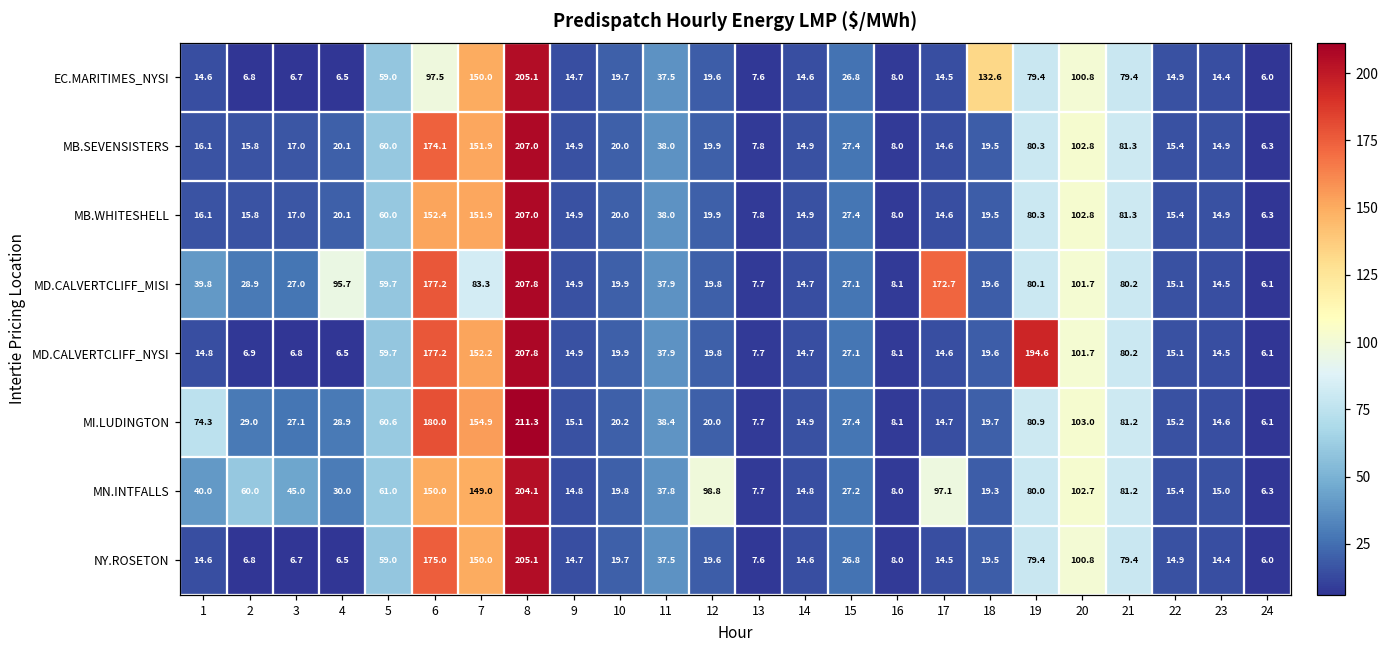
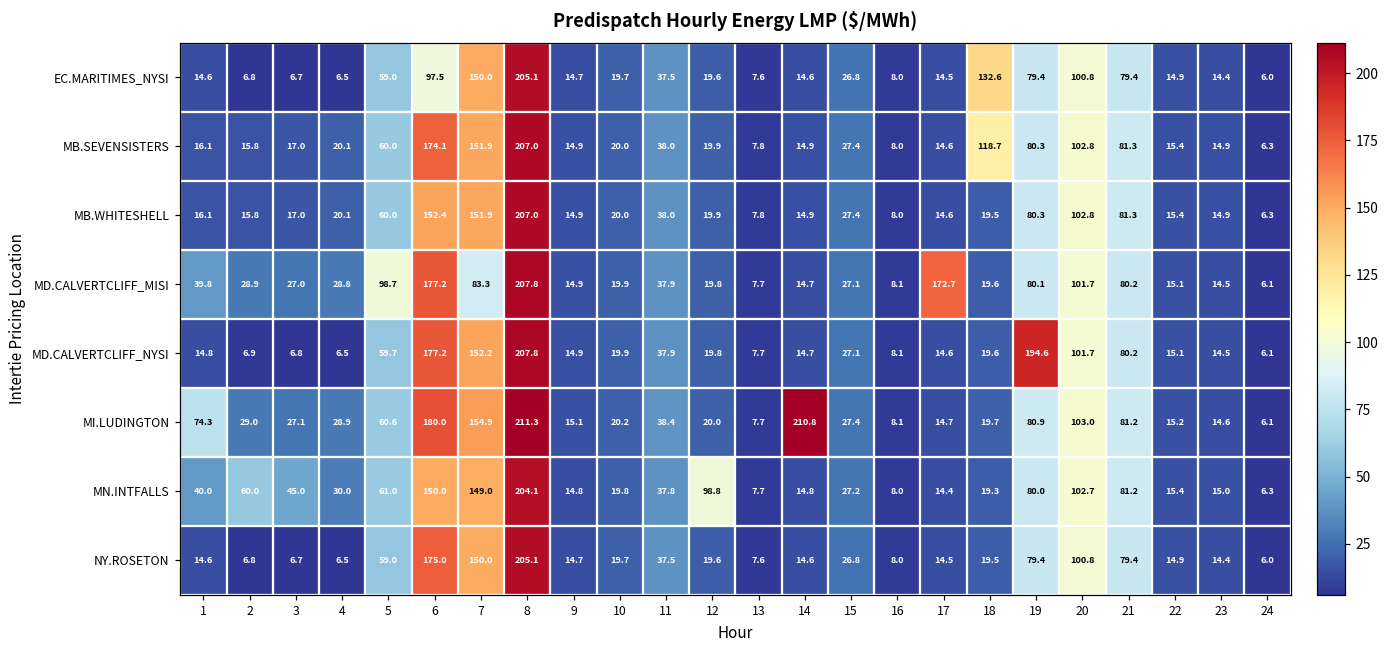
  {
    "EC.MARITIMES_NYSI": {
      "1": 14.6,
      "2": 6.8,
      "3": 6.7,
      "4": 6.5,
      "5": 59.0,
      "6": 97.5,
      "7": 150.0,
      "8": 205.1,
      "9": 14.7,
      "10": 19.7,
      "11": 37.5,
      "12": 19.6,
      "13": 7.6,
      "14": 14.6,
      "15": 26.8,
      "16": 8.0,
      "17": 14.5,
      "18": 132.6,
      "19": 79.4,
      "20": 100.8,
      "21": 79.4,
      "22": 14.9,
      "23": 14.4,
      "24": 6.0
    },
    "MB.SEVENSISTERS": {
      "1": 16.1,
      "2": 15.8,
      "3": 17.0,
      "4": 20.1,
      "5": 60.0,
      "6": 174.1,
      "7": 151.9,
      "8": 207.0,
      "9": 14.9,
      "10": 20.0,
      "11": 38.0,
      "12": 19.9,
      "13": 7.8,
      "14": 14.9,
      "15": 27.4,
      "16": 8.0,
      "17": 14.6,
-     "18": 19.5,
+     "18": 118.7,
      "19": 80.3,
      "20": 102.8,
      "21": 81.3,
      "22": 15.4,
      "23": 14.9,
      "24": 6.3
    },
    "MB.WHITESHELL": {
      "1": 16.1,
      "2": 15.8,
      "3": 17.0,
      "4": 20.1,
      "5": 60.0,
      "6": 152.4,
      "7": 151.9,
      "8": 207.0,
      "9": 14.9,
      "10": 20.0,
      "11": 38.0,
      "12": 19.9,
      "13": 7.8,
      "14": 14.9,
      "15": 27.4,
      "16": 8.0,
      "17": 14.6,
      "18": 19.5,
      "19": 80.3,
      "20": 102.8,
      "21": 81.3,
      "22": 15.4,
      "23": 14.9,
      "24": 6.3
    },
    "MD.CALVERTCLIFF_MISI": {
      "1": 39.8,
      "2": 28.9,
      "3": 27.0,
-     "4": 95.7,
-     "5": 59.7,
+     "4": 28.8,
+     "5": 98.7,
      "6": 177.2,
      "7": 83.3,
      "8": 207.8,
      "9": 14.9,
      "10": 19.9,
      "11": 37.9,
      "12": 19.8,
      "13": 7.7,
      "14": 14.7,
      "15": 27.1,
      "16": 8.1,
      "17": 172.7,
      "18": 19.6,
      "19": 80.1,
      "20": 101.7,
      "21": 80.2,
      "22": 15.1,
      "23": 14.5,
      "24": 6.1
    },
    "MD.CALVERTCLIFF_NYSI": {
      "1": 14.8,
      "2": 6.9,
      "3": 6.8,
      "4": 6.5,
      "5": 59.7,
      "6": 177.2,
      "7": 152.2,
      "8": 207.8,
      "9": 14.9,
      "10": 19.9,
      "11": 37.9,
      "12": 19.8,
      "13": 7.7,
      "14": 14.7,
      "15": 27.1,
      "16": 8.1,
      "17": 14.6,
      "18": 19.6,
      "19": 194.6,
      "20": 101.7,
      "21": 80.2,
      "22": 15.1,
      "23": 14.5,
      "24": 6.1
    },
    "MI.LUDINGTON": {
      "1": 74.3,
      "2": 29.0,
      "3": 27.1,
      "4": 28.9,
      "5": 60.6,
      "6": 180.0,
      "7": 154.9,
      "8": 211.3,
      "9": 15.1,
      "10": 20.2,
      "11": 38.4,
      "12": 20.0,
      "13": 7.7,
-     "14": 14.9,
+     "14": 210.8,
      "15": 27.4,
      "16": 8.1,
      "17": 14.7,
      "18": 19.7,
      "19": 80.9,
      "20": 103.0,
      "21": 81.2,
      "22": 15.2,
      "23": 14.6,
      "24": 6.1
    },
    "MN.INTFALLS": {
      "1": 40.0,
      "2": 60.0,
      "3": 45.0,
      "4": 30.0,
      "5": 61.0,
      "6": 150.0,
      "7": 149.0,
      "8": 204.1,
      "9": 14.8,
      "10": 19.8,
      "11": 37.8,
      "12": 98.8,
      "13": 7.7,
      "14": 14.8,
      "15": 27.2,
      "16": 8.0,
-     "17": 97.1,
+     "17": 14.4,
      "18": 19.3,
      "19": 80.0,
      "20": 102.7,
      "21": 81.2,
      "22": 15.4,
      "23": 15.0,
      "24": 6.3
    },
    "NY.ROSETON": {
      "1": 14.6,
      "2": 6.8,
      "3": 6.7,
      "4": 6.5,
      "5": 59.0,
      "6": 175.0,
      "7": 150.0,
      "8": 205.1,
      "9": 14.7,
      "10": 19.7,
      "11": 37.5,
      "12": 19.6,
      "13": 7.6,
      "14": 14.6,
      "15": 26.8,
      "16": 8.0,
      "17": 14.5,
      "18": 19.5,
      "19": 79.4,
      "20": 100.8,
      "21": 79.4,
      "22": 14.9,
      "23": 14.4,
      "24": 6.0
    }
  }
